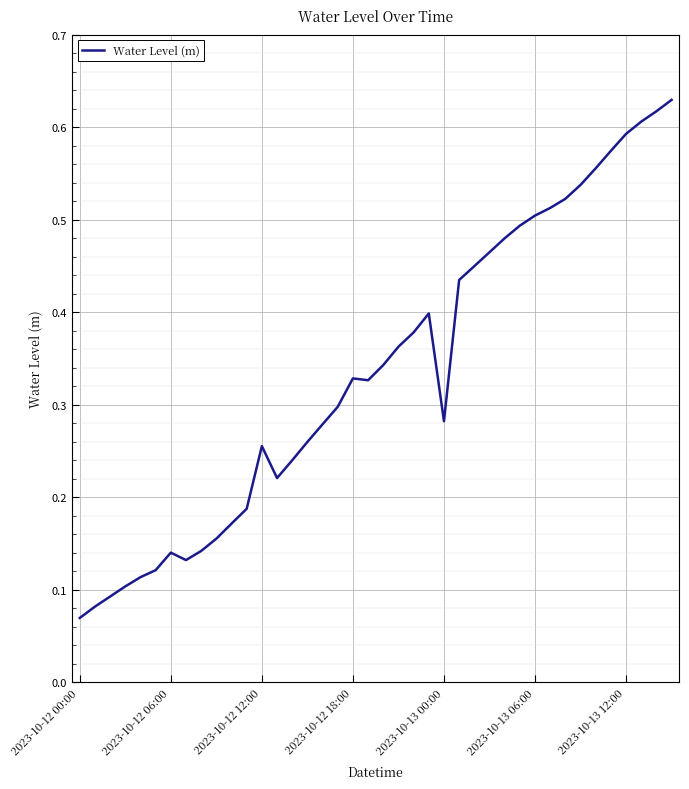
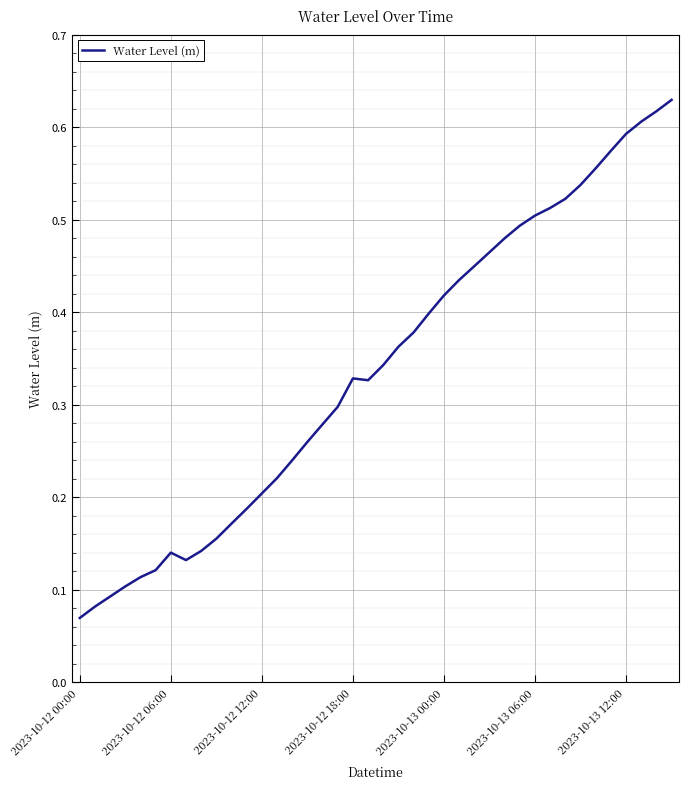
  {
    "2023-10-12 00:00": 0.07,
    "2023-10-12 06:00": 0.14,
-   "2023-10-12 12:00": 0.26,
+   "2023-10-12 12:00": 0.20,
    "2023-10-12 18:00": 0.33,
-   "2023-10-13 00:00": 0.28,
+   "2023-10-13 00:00": 0.42,
    "2023-10-13 06:00": 0.50,
    "2023-10-13 12:00": 0.59
  }
